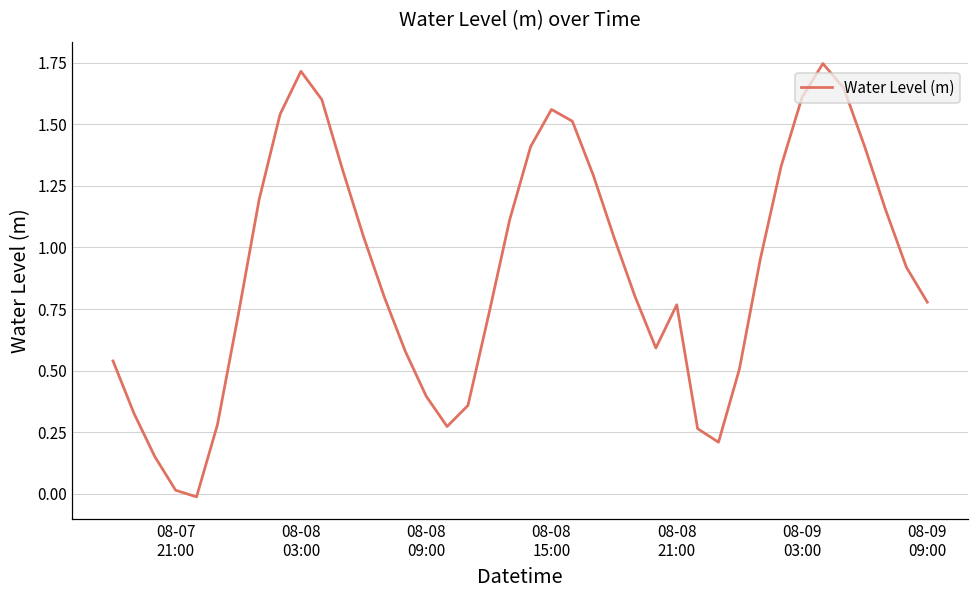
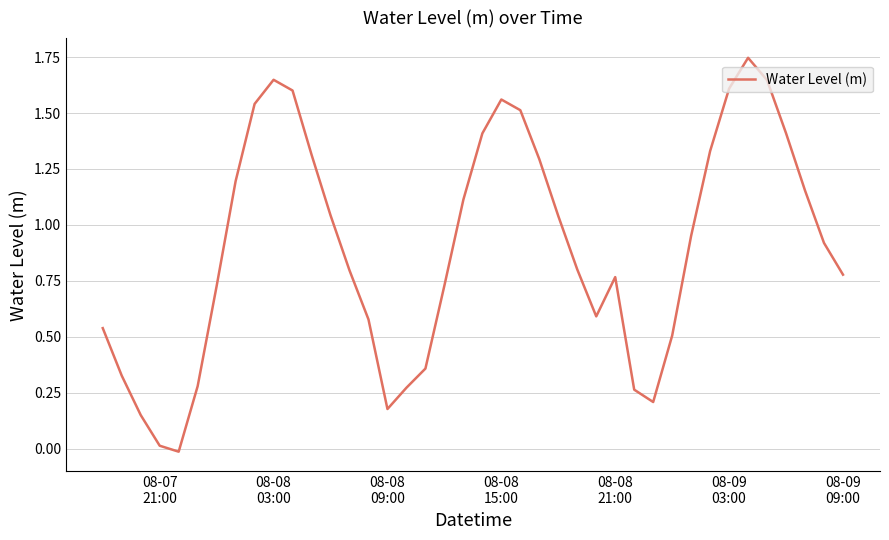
  {
    "08-07 21:00": 0.01,
-   "08-08 03:00": 1.72,
-   "08-08 09:00": 0.40,
+   "08-08 03:00": 1.65,
+   "08-08 09:00": 0.18,
    "08-08 15:00": 1.56,
    "08-08 21:00": 0.77,
    "08-09 09:00": 0.78
  }
